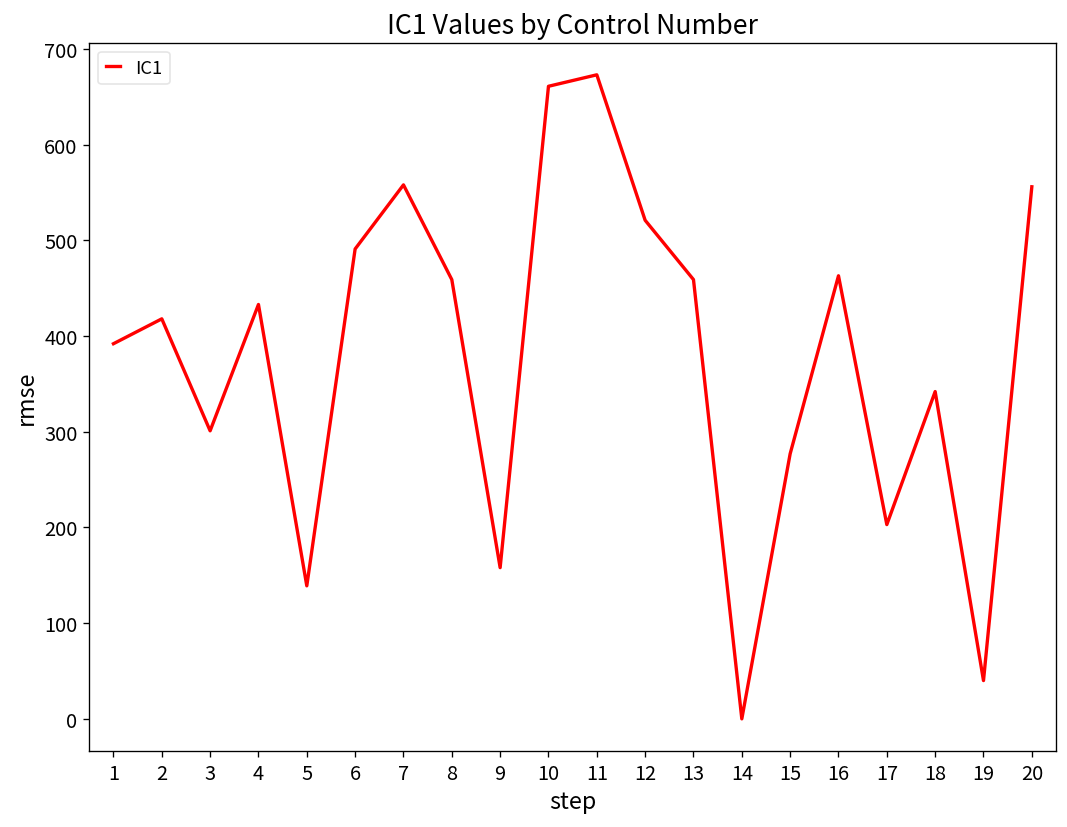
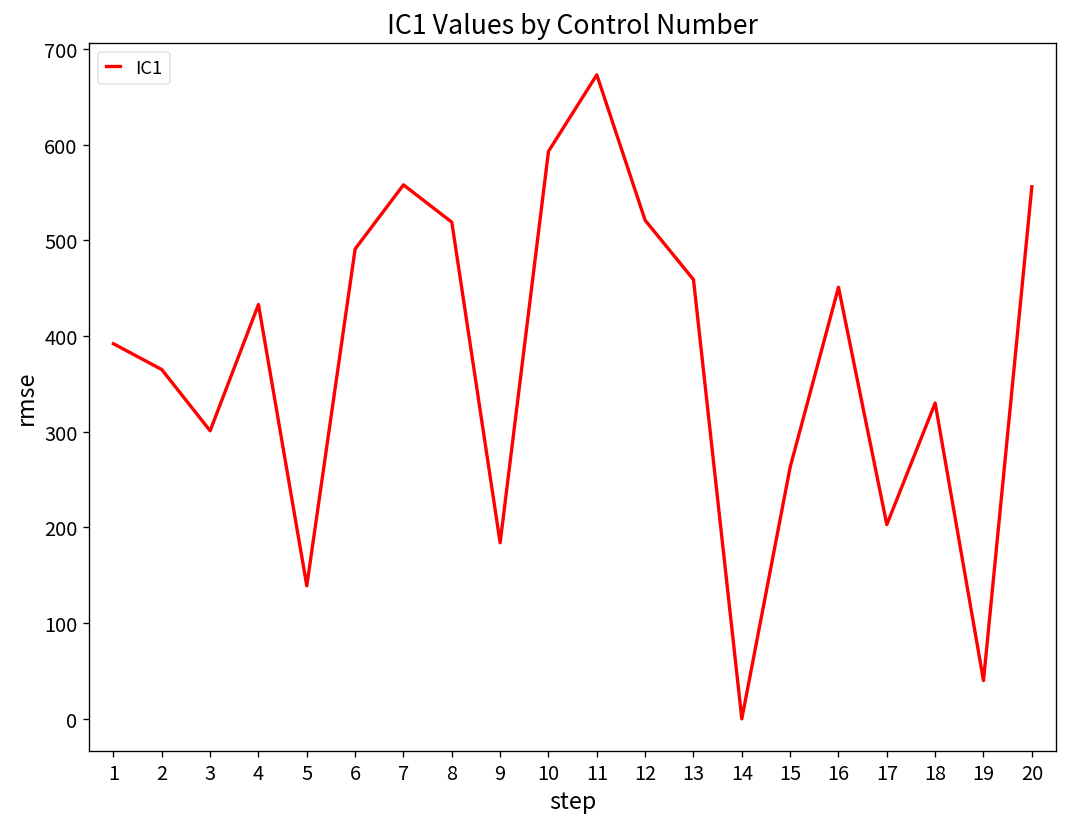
  {
    "1": 390,
-   "2": 420,
+   "2": 370,
    "3": 300,
    "4": 430,
    "5": 140,
    "6": 490,
    "7": 560,
-   "8": 460,
-   "9": 160,
-   "10": 660,
+   "8": 520,
+   "9": 180,
+   "10": 590,
    "11": 670,
    "12": 520,
    "13": 460,
    "14": 0,
-   "15": 280,
-   "16": 460,
+   "15": 260,
+   "16": 450,
    "17": 200,
-   "18": 340,
+   "18": 330,
    "19": 40,
    "20": 560
  }
